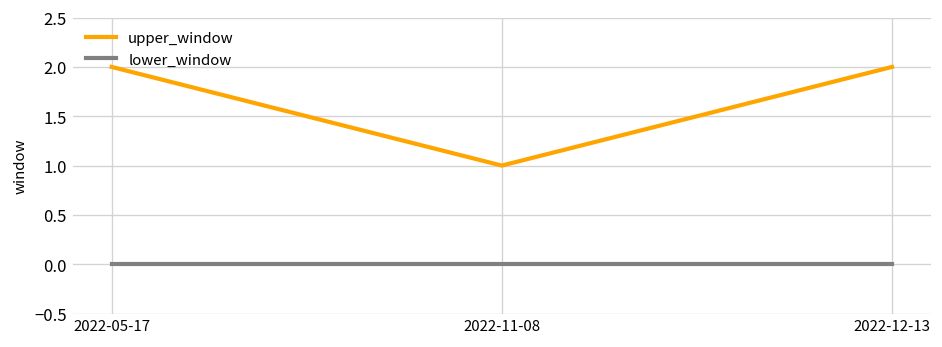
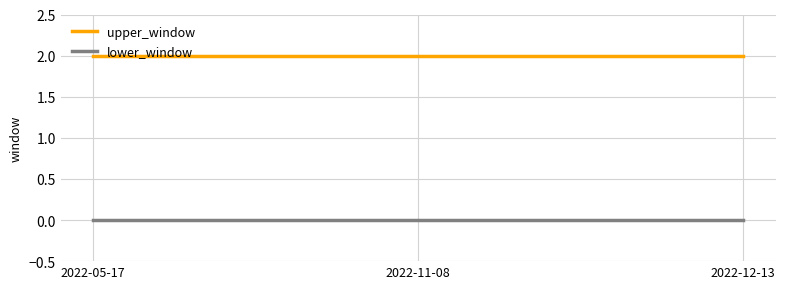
  {
    "upper_window": {
      "2022-05-17": 2,
-     "2022-11-08": 1,
+     "2022-11-08": 2,
      "2022-12-13": 2
    },
    "lower_window": {
      "2022-05-17": 0,
      "2022-11-08": 0,
      "2022-12-13": 0
    }
  }
